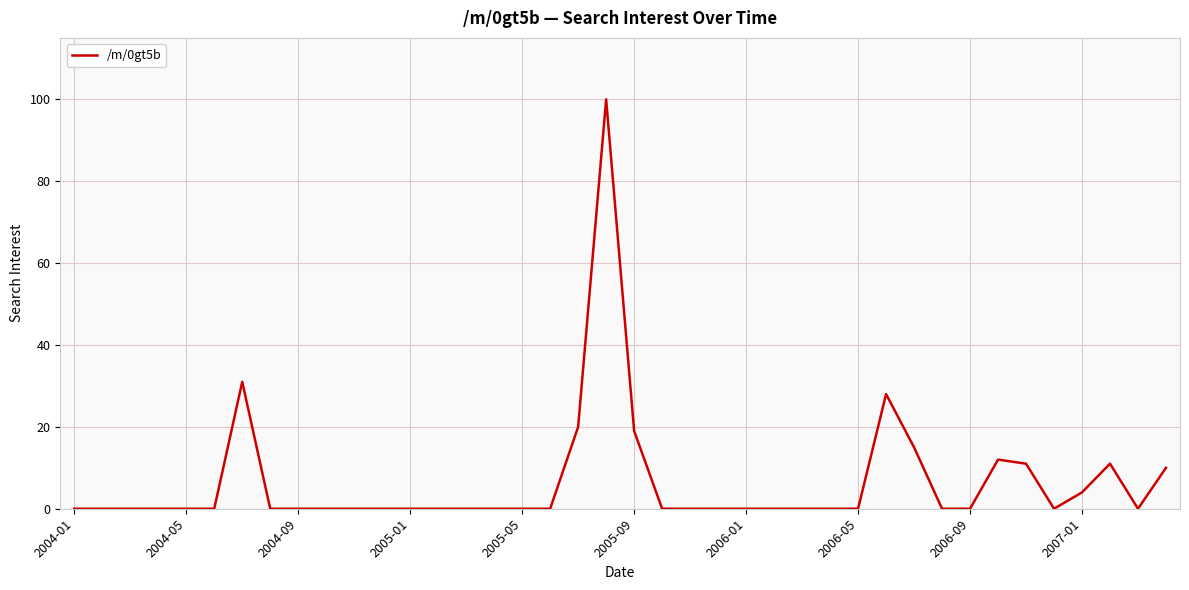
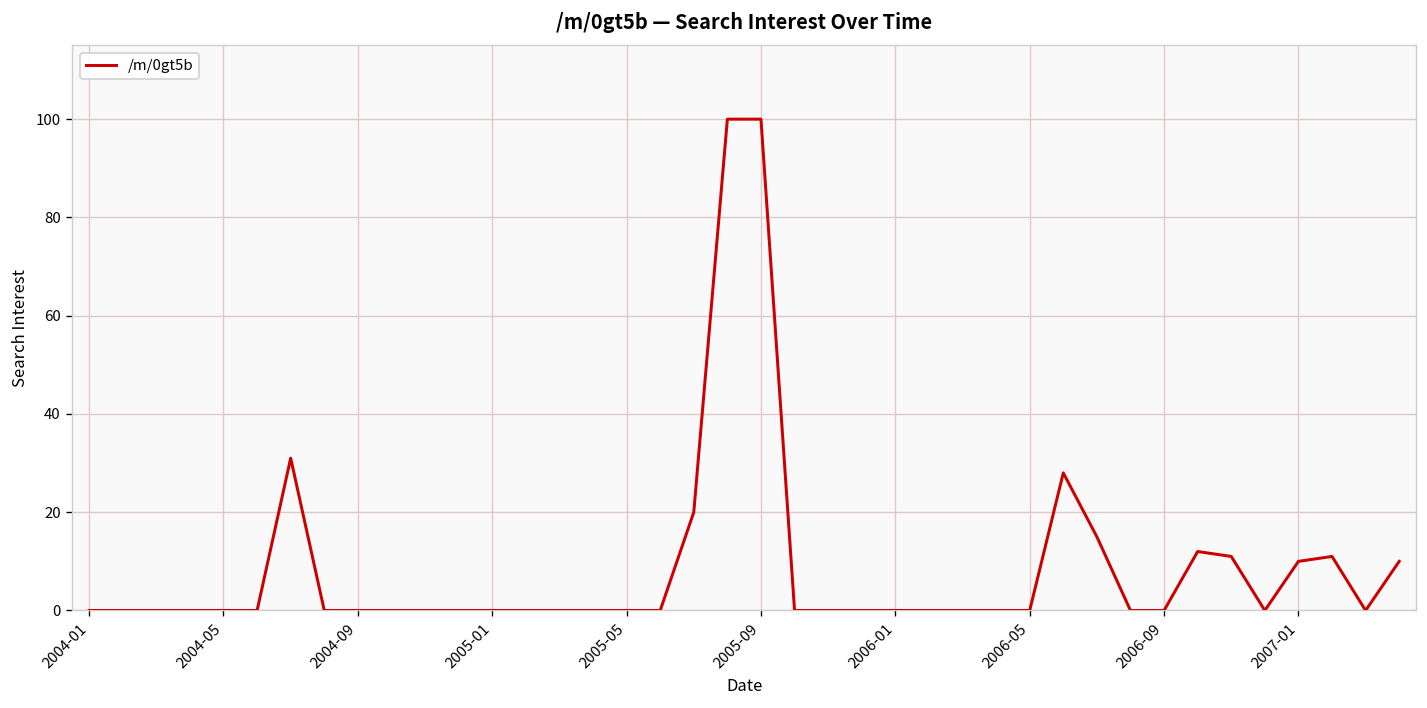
  {
    "2004-01": 0,
    "2004-05": 0,
    "2004-09": 0,
    "2005-01": 0,
    "2005-05": 0,
-   "2005-09": 19,
+   "2005-09": 100,
    "2006-01": 0,
    "2006-05": 0,
    "2006-09": 0,
-   "2007-01": 4
+   "2007-01": 10
  }
